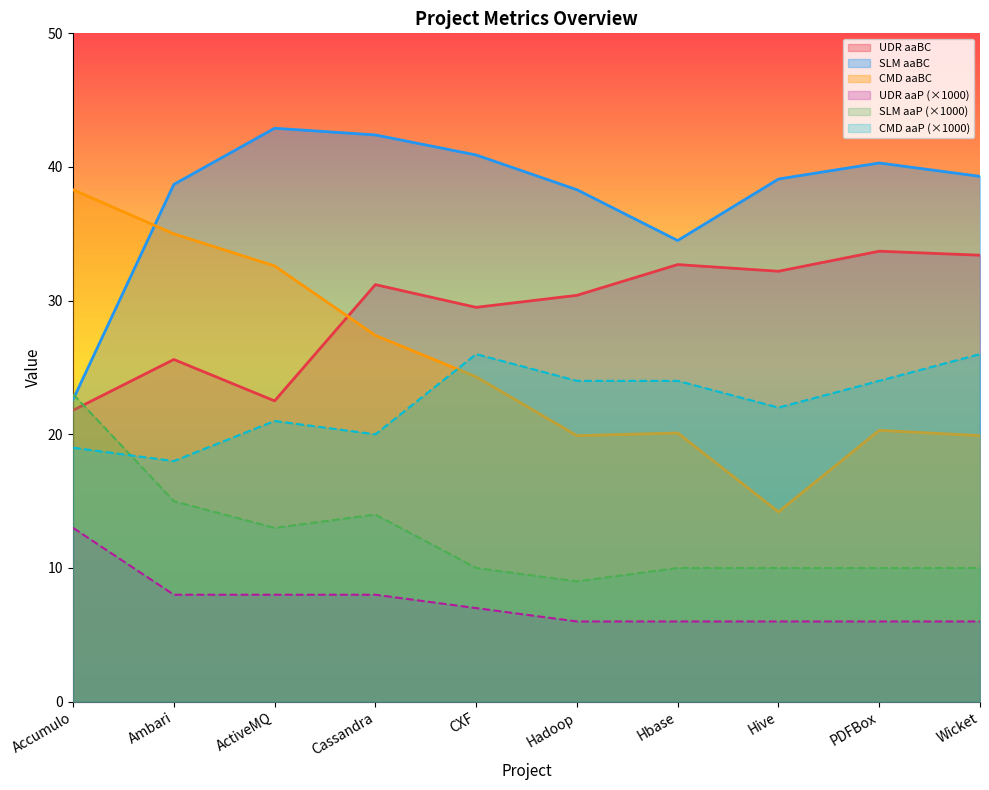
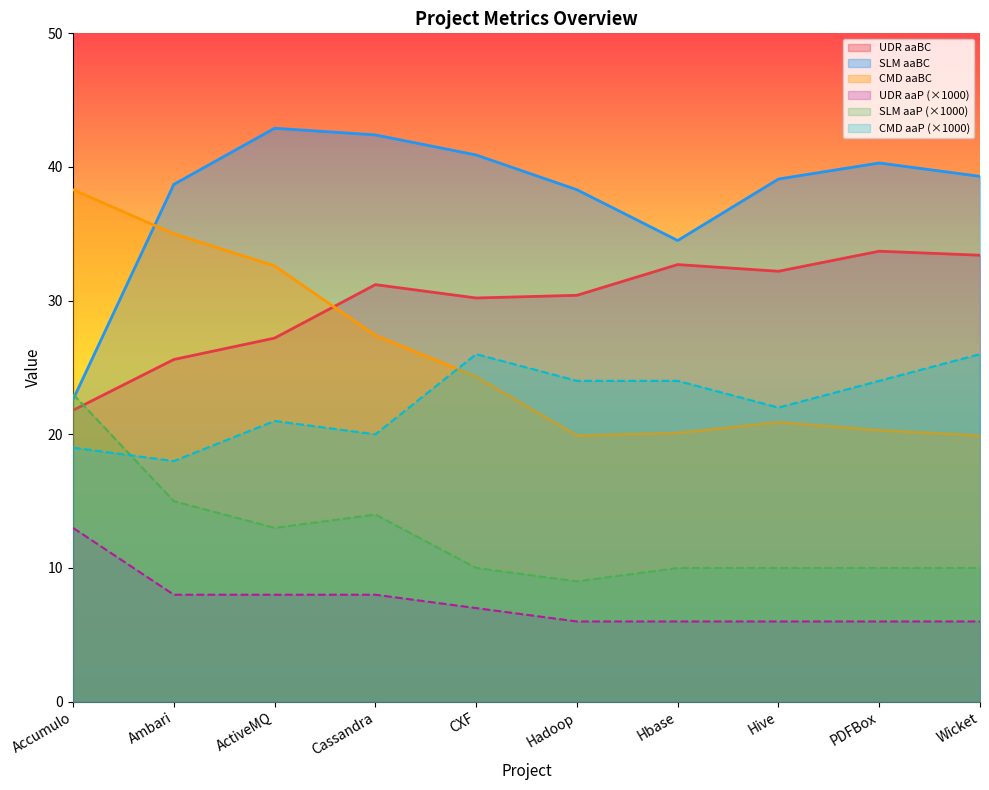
  {
    "UDR aaBC": {
      "Accumulo": 21.8,
      "Ambari": 25.6,
-     "ActiveMQ": 22.5,
+     "ActiveMQ": 27.2,
      "Cassandra": 31.2,
-     "CXF": 29.5,
+     "CXF": 30.2,
      "Hadoop": 30.4,
      "Hbase": 32.7,
      "Hive": 32.2,
      "PDFBox": 33.7,
      "Wicket": 33.4
    },
    "CMD aaBC": {
      "Accumulo": 38.3,
      "Ambari": 35.0,
      "ActiveMQ": 32.6,
      "Cassandra": 27.4,
      "CXF": 24.3,
      "Hadoop": 19.9,
      "Hbase": 20.1,
-     "Hive": 14.2,
+     "Hive": 20.9,
      "PDFBox": 20.3,
      "Wicket": 19.9
    },
    "UDR aaP (×1000)": {
      "Accumulo": 13.0,
      "Ambari": 8.0,
      "ActiveMQ": 8.0,
      "Cassandra": 8.0,
      "CXF": 7.0,
      "Hadoop": 6.0,
      "Hbase": 6.0,
      "Hive": 6.0,
      "PDFBox": 6.0,
      "Wicket": 6.0
    }
  }
